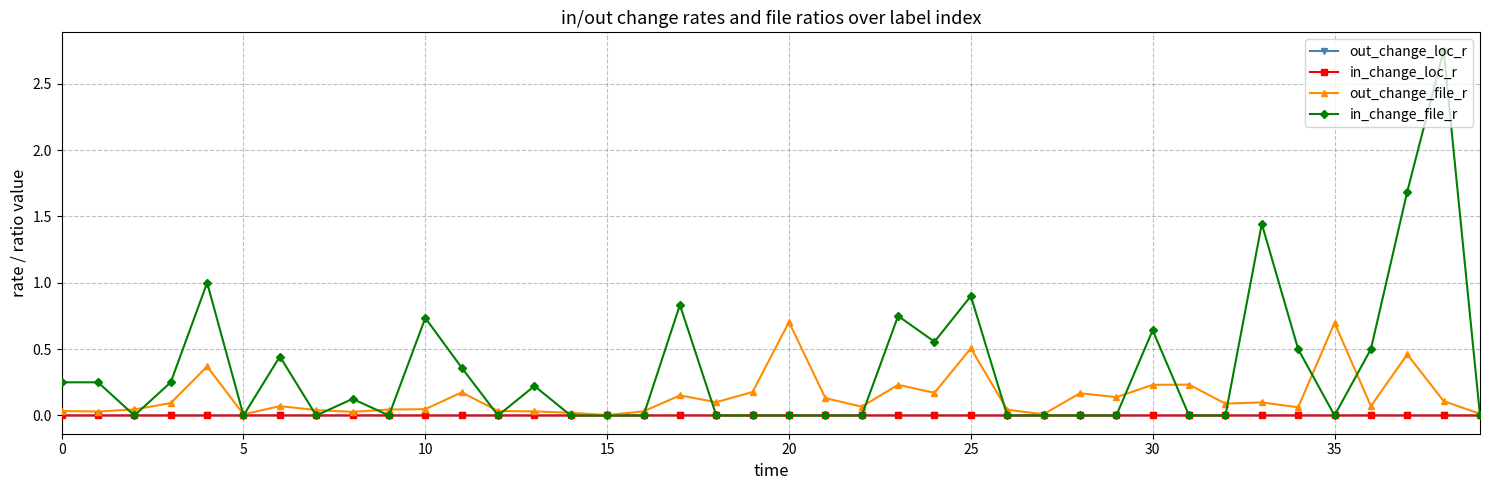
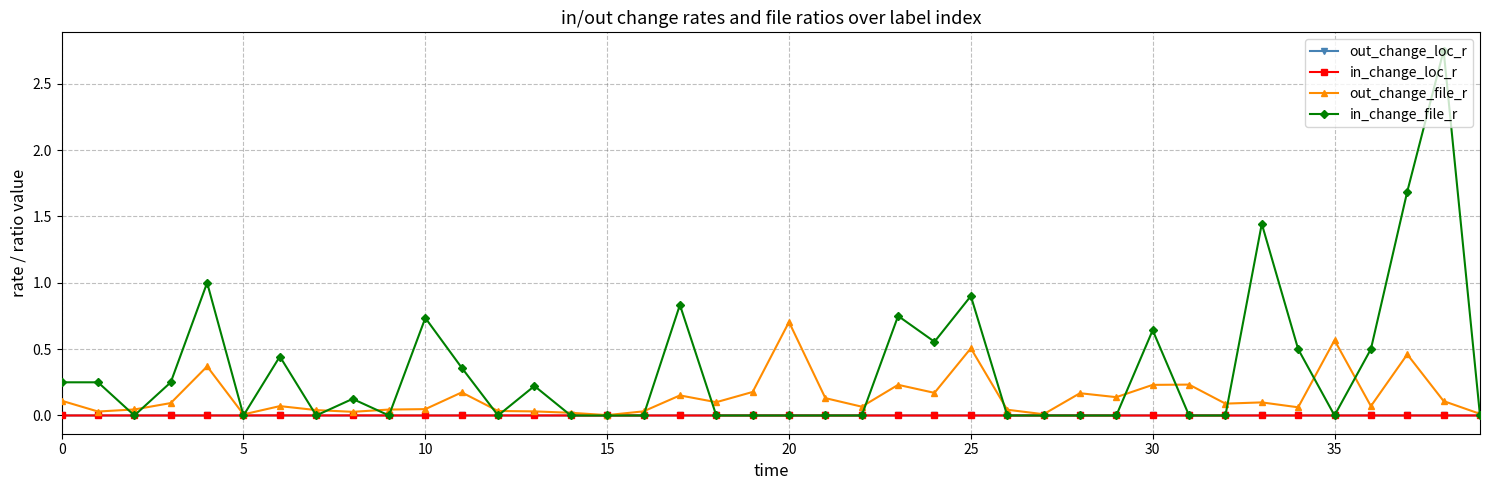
  {
    "out_change_file_r": {
-     "0": 0.03,
+     "0": 0.11,
      "10": 0.05,
      "20": 0.70,
      "25": 0.51,
      "30": 0.23,
-     "35": 0.70
+     "35": 0.57
    },
    "in_change_file_r": {
      "0": 0.25,
      "10": 0.73,
      "25": 0.90,
      "30": 0.64
    }
  }
